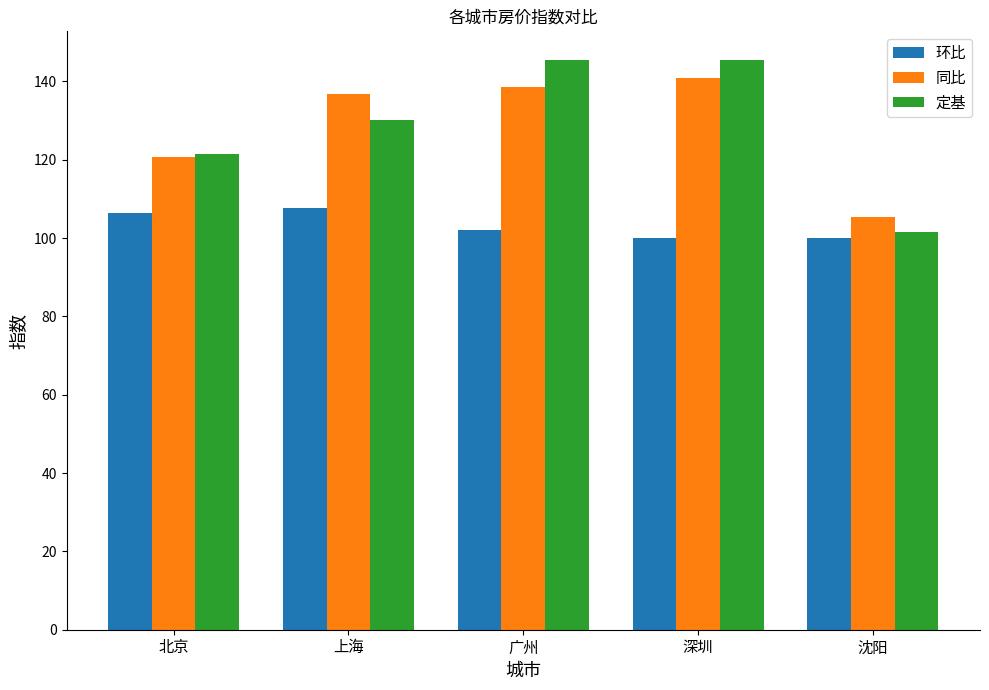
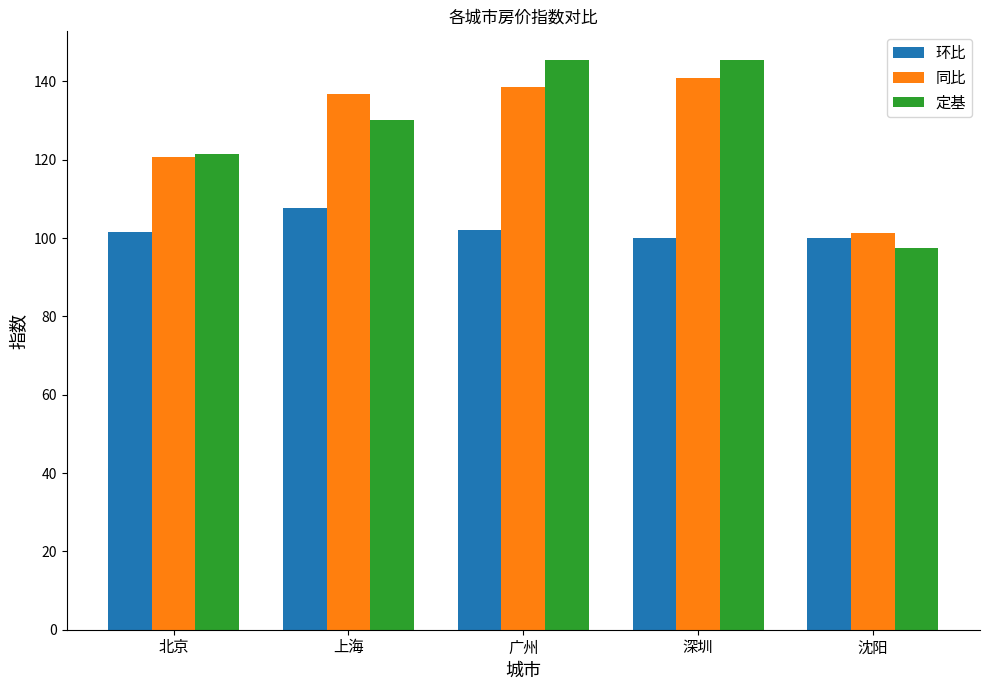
  {
    "环比": {
-     "北京": 106,
+     "北京": 102,
      "上海": 108,
      "广州": 102,
      "深圳": 100,
      "沈阳": 100
    },
    "同比": {
      "北京": 121,
      "上海": 137,
      "广州": 139,
      "深圳": 141,
-     "沈阳": 105
+     "沈阳": 101
    },
    "定基": {
      "北京": 121,
      "上海": 130,
      "广州": 146,
      "深圳": 146,
-     "沈阳": 102
+     "沈阳": 98
    }
  }
